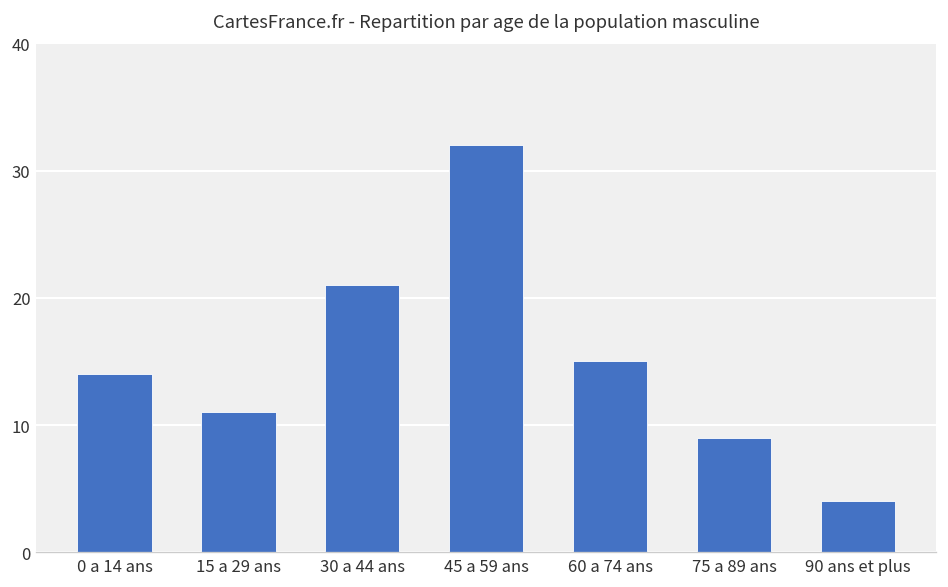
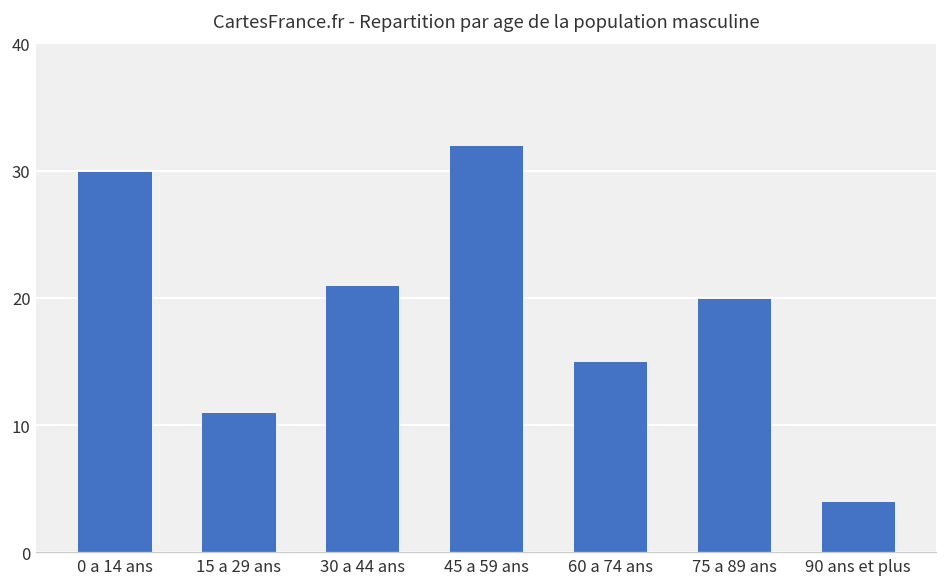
  {
-   "0 a 14 ans": 14,
+   "0 a 14 ans": 30,
    "15 a 29 ans": 11,
    "30 a 44 ans": 21,
    "45 a 59 ans": 32,
    "60 a 74 ans": 15,
-   "75 a 89 ans": 9,
+   "75 a 89 ans": 20,
    "90 ans et plus": 4
  }
